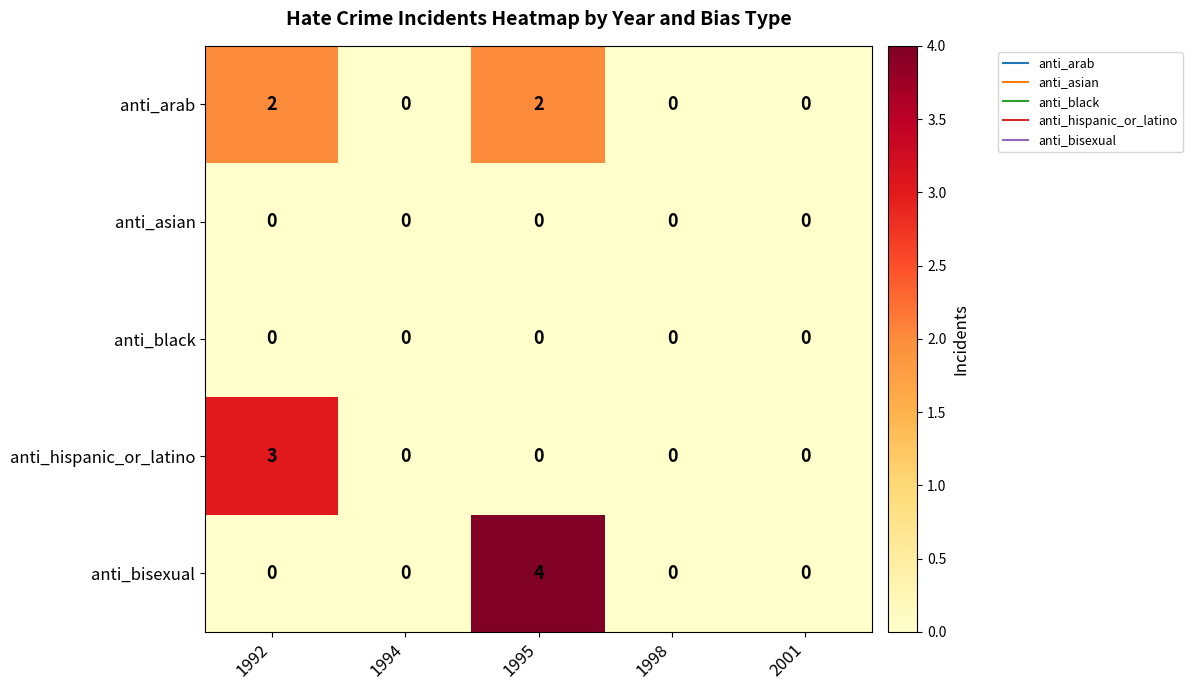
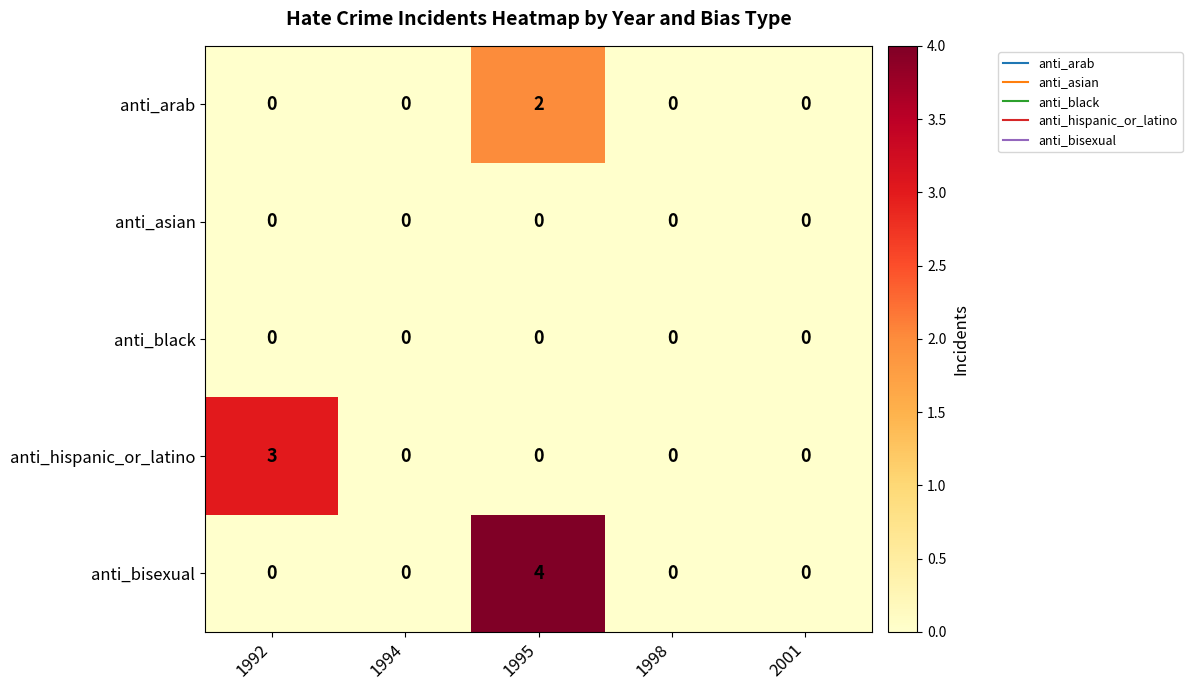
  {
    "anti_arab": {
-     "1992": 2,
+     "1992": 0,
      "1994": 0,
      "1995": 2,
      "1998": 0,
      "2001": 0
    },
    "anti_asian": {
      "1992": 0,
      "1994": 0,
      "1995": 0,
      "1998": 0,
      "2001": 0
    },
    "anti_black": {
      "1992": 0,
      "1994": 0,
      "1995": 0,
      "1998": 0,
      "2001": 0
    },
    "anti_hispanic_or_latino": {
      "1992": 3,
      "1994": 0,
      "1995": 0,
      "1998": 0,
      "2001": 0
    },
    "anti_bisexual": {
      "1992": 0,
      "1994": 0,
      "1995": 4,
      "1998": 0,
      "2001": 0
    }
  }
